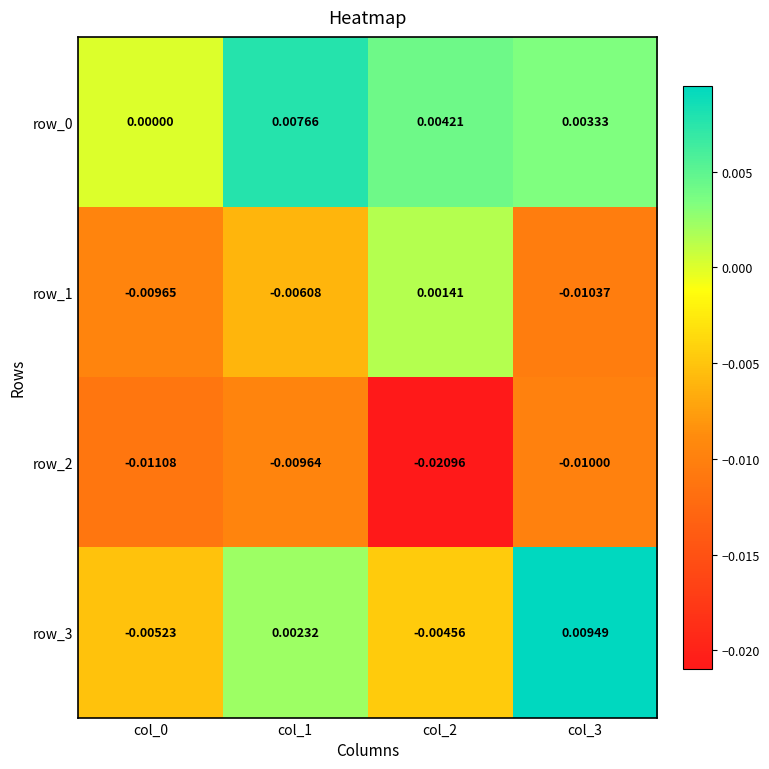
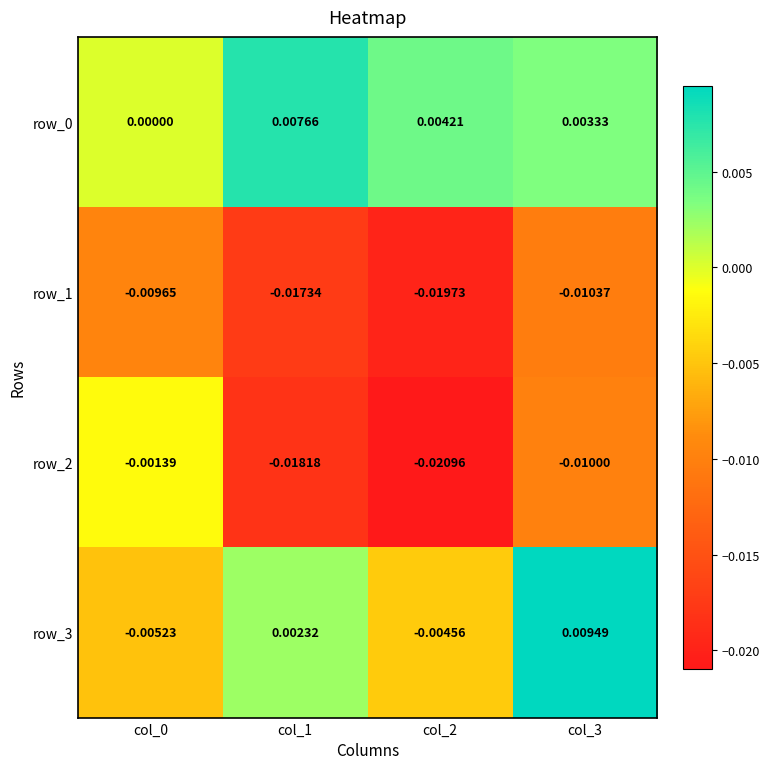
  {
    "row_0": {
      "col_0": 0.00000,
      "col_1": 0.00766,
      "col_2": 0.00421,
      "col_3": 0.00333
    },
    "row_1": {
      "col_0": -0.00965,
-     "col_1": -0.00608,
-     "col_2": 0.00141,
+     "col_1": -0.01734,
+     "col_2": -0.01973,
      "col_3": -0.01037
    },
    "row_2": {
-     "col_0": -0.01108,
-     "col_1": -0.00964,
+     "col_0": -0.00139,
+     "col_1": -0.01818,
      "col_2": -0.02096,
      "col_3": -0.01000
    },
    "row_3": {
      "col_0": -0.00523,
      "col_1": 0.00232,
      "col_2": -0.00456,
      "col_3": 0.00949
    }
  }
